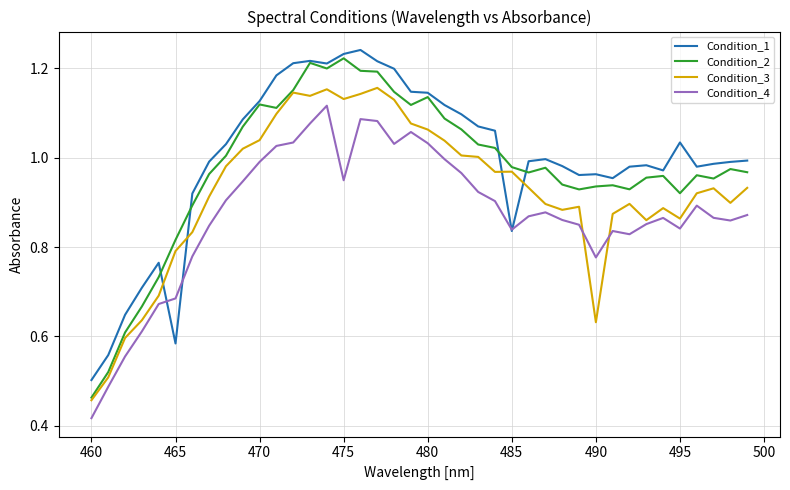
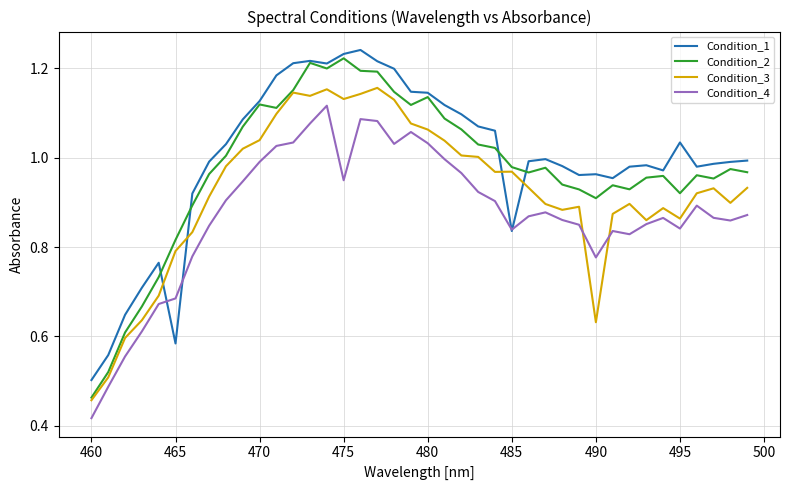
  {
    "Condition_1": {
      "460": 0.50,
      "465": 0.58,
      "470": 1.13,
      "475": 1.23,
      "480": 1.15,
      "490": 0.96,
      "495": 1.03
    },
    "Condition_2": {
      "460": 0.46,
      "465": 0.82,
      "470": 1.12,
      "475": 1.22,
      "480": 1.14,
      "485": 0.98,
-     "490": 0.94,
+     "490": 0.91,
      "495": 0.92
    },
    "Condition_3": {
      "460": 0.46,
      "465": 0.79,
      "470": 1.04,
      "475": 1.13,
      "480": 1.06,
      "485": 0.97,
      "490": 0.63,
      "495": 0.86
    },
    "Condition_4": {
      "460": 0.42,
      "465": 0.68,
      "470": 0.99,
      "475": 0.95,
      "480": 1.03,
      "490": 0.78,
      "495": 0.84
    }
  }
